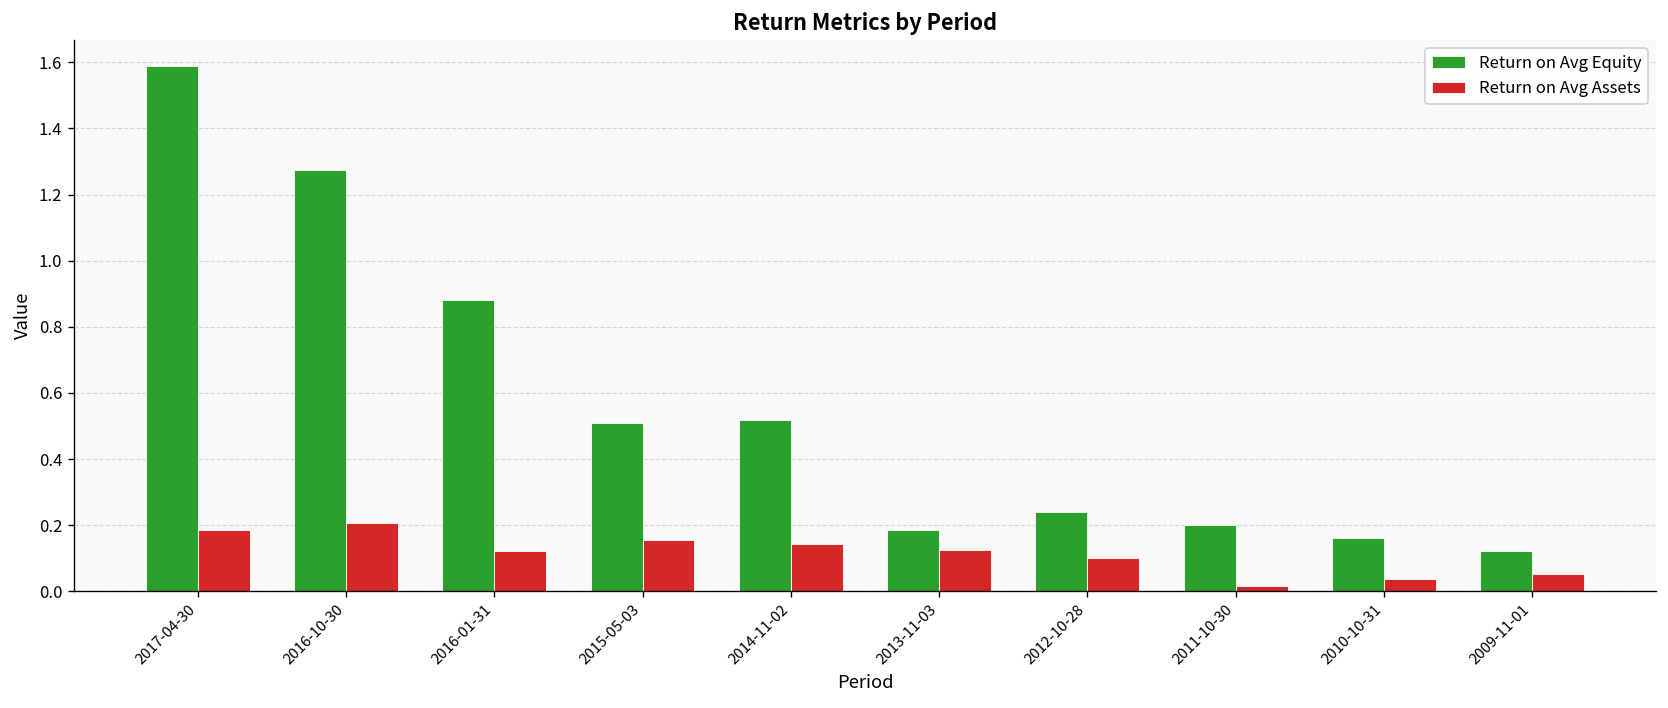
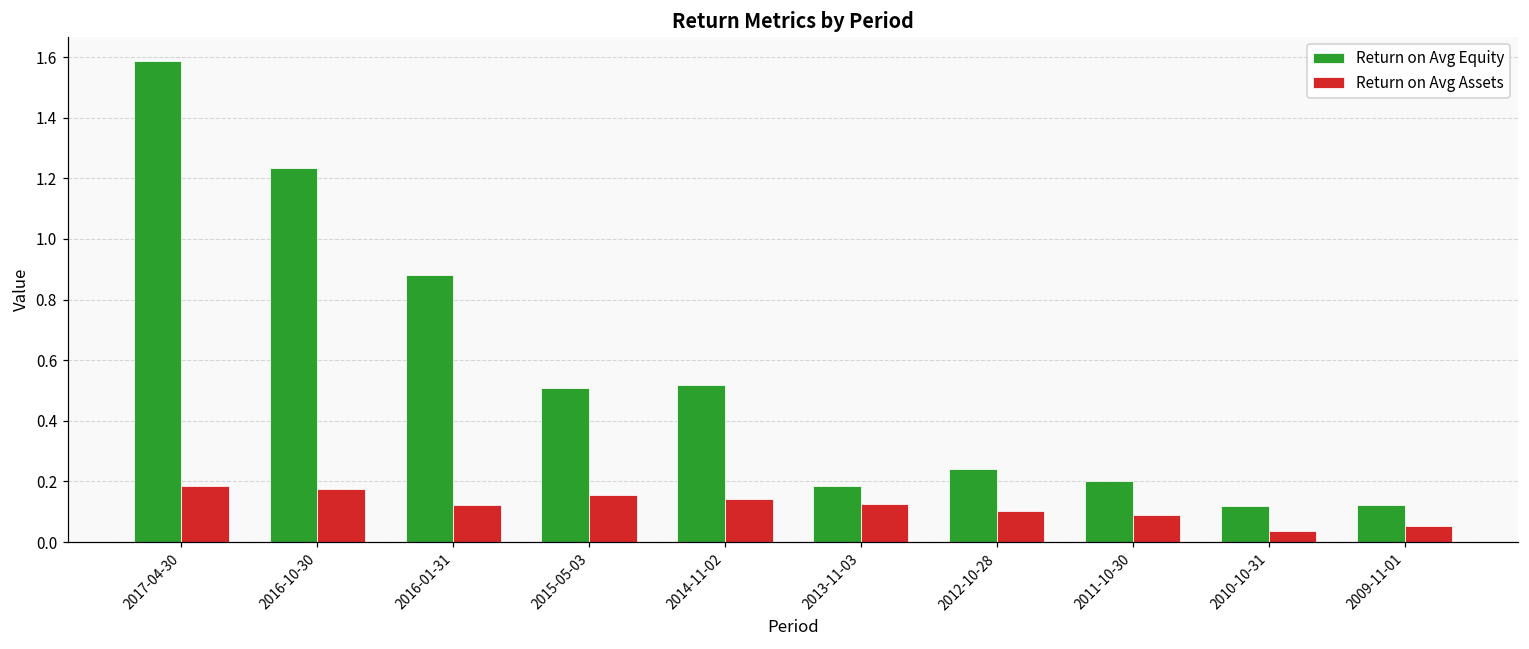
  {
    "Return on Avg Equity": {
      "2017-04-30": 1.59,
-     "2016-10-30": 1.28,
+     "2016-10-30": 1.23,
      "2016-01-31": 0.88,
      "2015-05-03": 0.51,
      "2014-11-02": 0.52,
      "2013-11-03": 0.18,
      "2012-10-28": 0.24,
      "2011-10-30": 0.20,
-     "2010-10-31": 0.16,
+     "2010-10-31": 0.12,
      "2009-11-01": 0.12
    },
    "Return on Avg Assets": {
      "2017-04-30": 0.19,
-     "2016-10-30": 0.21,
+     "2016-10-30": 0.18,
      "2016-01-31": 0.12,
      "2015-05-03": 0.16,
      "2014-11-02": 0.14,
      "2013-11-03": 0.13,
      "2012-10-28": 0.10,
-     "2011-10-30": 0.02,
+     "2011-10-30": 0.09,
      "2010-10-31": 0.04,
      "2009-11-01": 0.05
    }
  }
